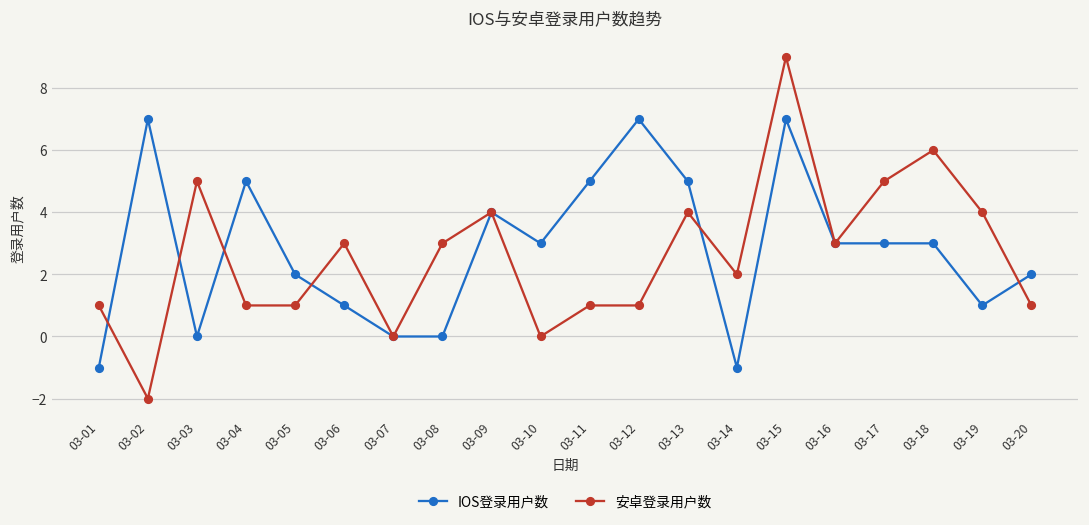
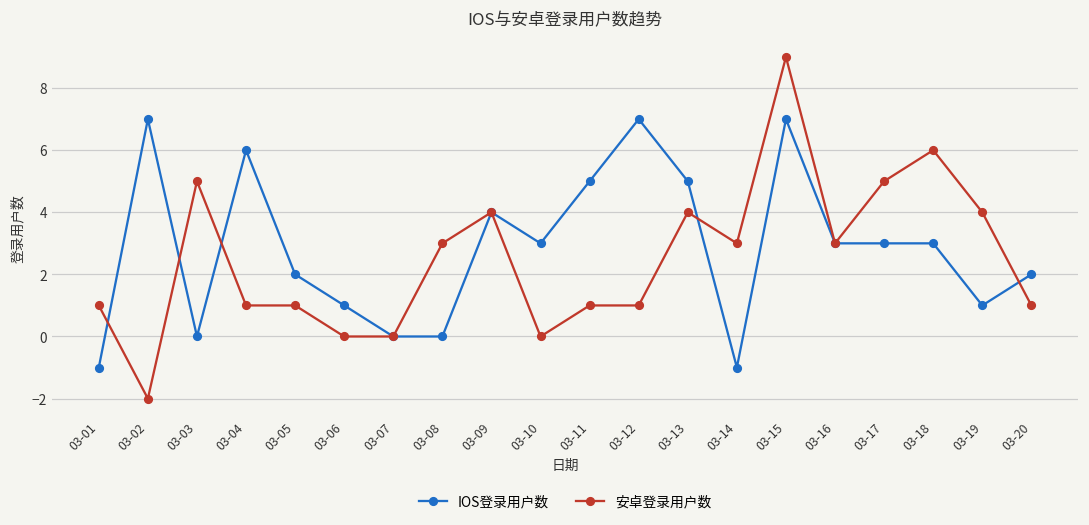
  {
    "IOS登录用户数": {
      "03-01": -1,
      "03-02": 7,
      "03-03": 0,
-     "03-04": 5,
+     "03-04": 6,
      "03-05": 2,
      "03-06": 1,
      "03-08": 0,
      "03-10": 3,
      "03-11": 5,
      "03-12": 7,
      "03-13": 5,
      "03-14": -1,
      "03-15": 7,
      "03-17": 3,
      "03-18": 3,
      "03-19": 1,
      "03-20": 2
    },
    "安卓登录用户数": {
      "03-01": 1,
      "03-02": -2,
      "03-03": 5,
      "03-04": 1,
      "03-05": 1,
-     "03-06": 3,
+     "03-06": 0,
      "03-08": 3,
      "03-10": 0,
      "03-11": 1,
      "03-12": 1,
      "03-13": 4,
-     "03-14": 2,
+     "03-14": 3,
      "03-15": 9,
      "03-17": 5,
      "03-18": 6,
      "03-19": 4,
      "03-20": 1
    }
  }
